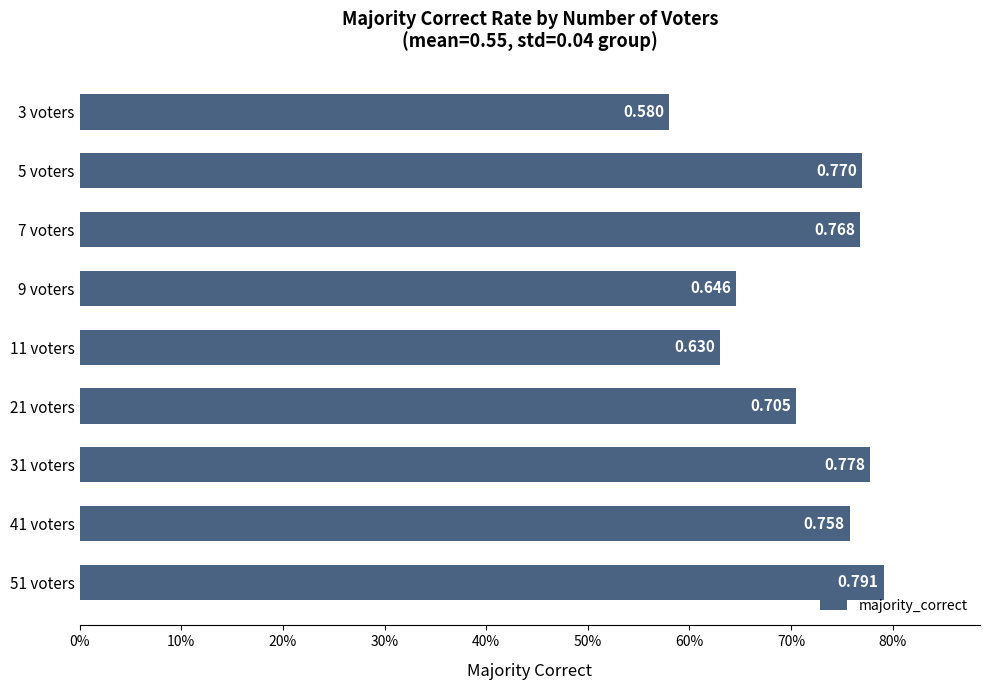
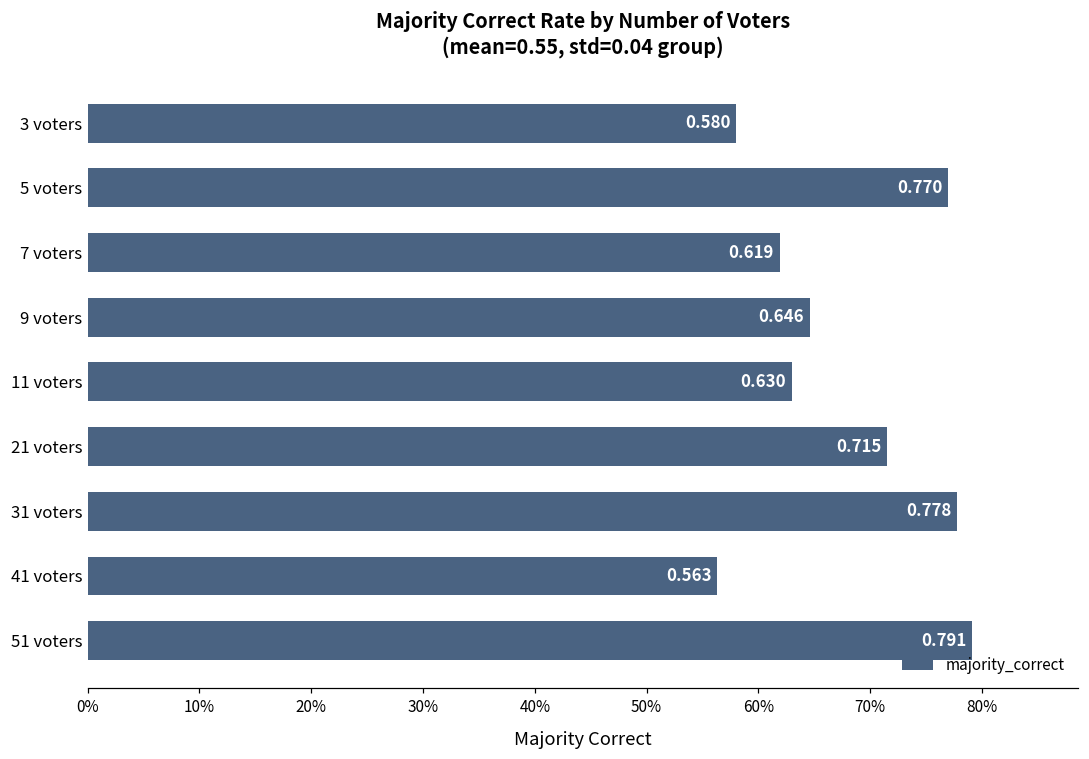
  {
    "3 voters": 0.580,
    "5 voters": 0.770,
-   "7 voters": 0.768,
+   "7 voters": 0.619,
    "9 voters": 0.646,
    "11 voters": 0.630,
-   "21 voters": 0.705,
+   "21 voters": 0.715,
    "31 voters": 0.778,
-   "41 voters": 0.758,
+   "41 voters": 0.563,
    "51 voters": 0.791
  }
